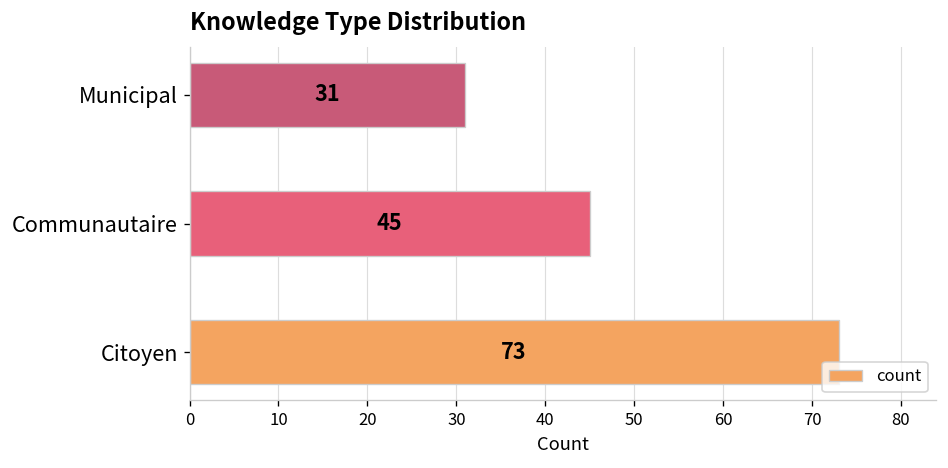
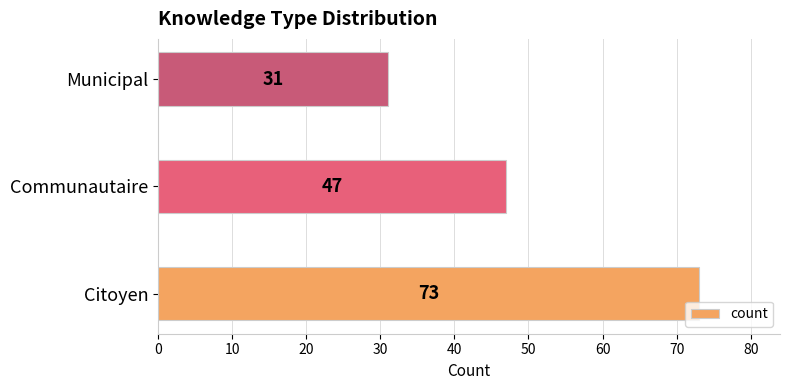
  {
    "Municipal": 31,
-   "Communautaire": 45,
+   "Communautaire": 47,
    "Citoyen": 73
  }
